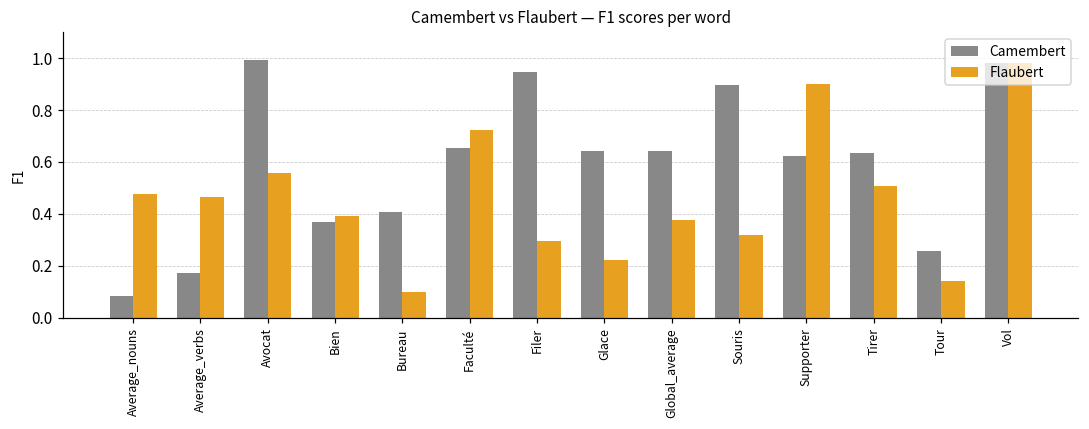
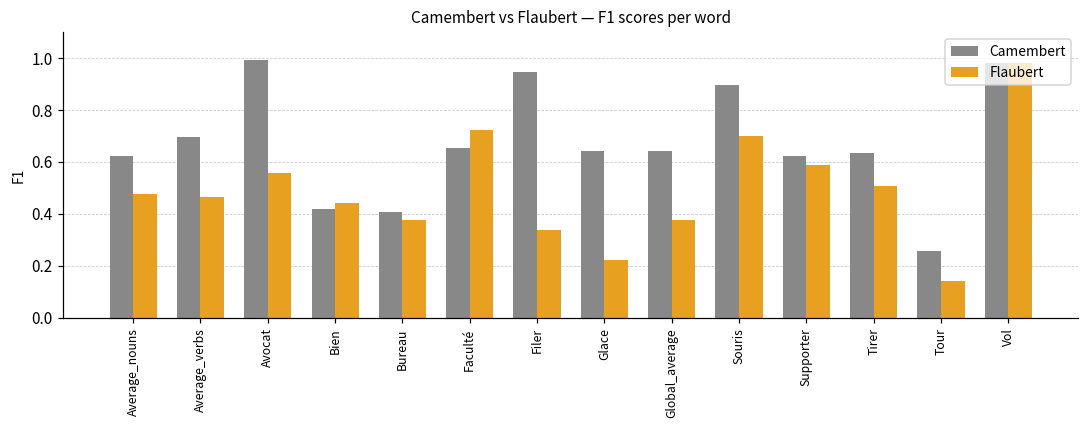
  {
    "Camembert": {
-     "Average_nouns": 0.08,
-     "Average_verbs": 0.17,
+     "Average_nouns": 0.62,
+     "Average_verbs": 0.70,
      "Avocat": 0.99,
-     "Bien": 0.37,
+     "Bien": 0.42,
      "Bureau": 0.41,
      "Faculté": 0.65,
      "Filer": 0.95,
      "Glace": 0.64,
      "Global_average": 0.64,
      "Souris": 0.90,
      "Supporter": 0.62,
      "Tirer": 0.63,
      "Tour": 0.26
    },
    "Flaubert": {
      "Average_nouns": 0.48,
      "Average_verbs": 0.47,
      "Avocat": 0.56,
-     "Bien": 0.39,
-     "Bureau": 0.10,
+     "Bien": 0.44,
+     "Bureau": 0.38,
      "Faculté": 0.72,
-     "Filer": 0.30,
+     "Filer": 0.34,
      "Glace": 0.22,
      "Global_average": 0.38,
-     "Souris": 0.32,
-     "Supporter": 0.90,
+     "Souris": 0.70,
+     "Supporter": 0.59,
      "Tirer": 0.51,
      "Tour": 0.14
    }
  }
